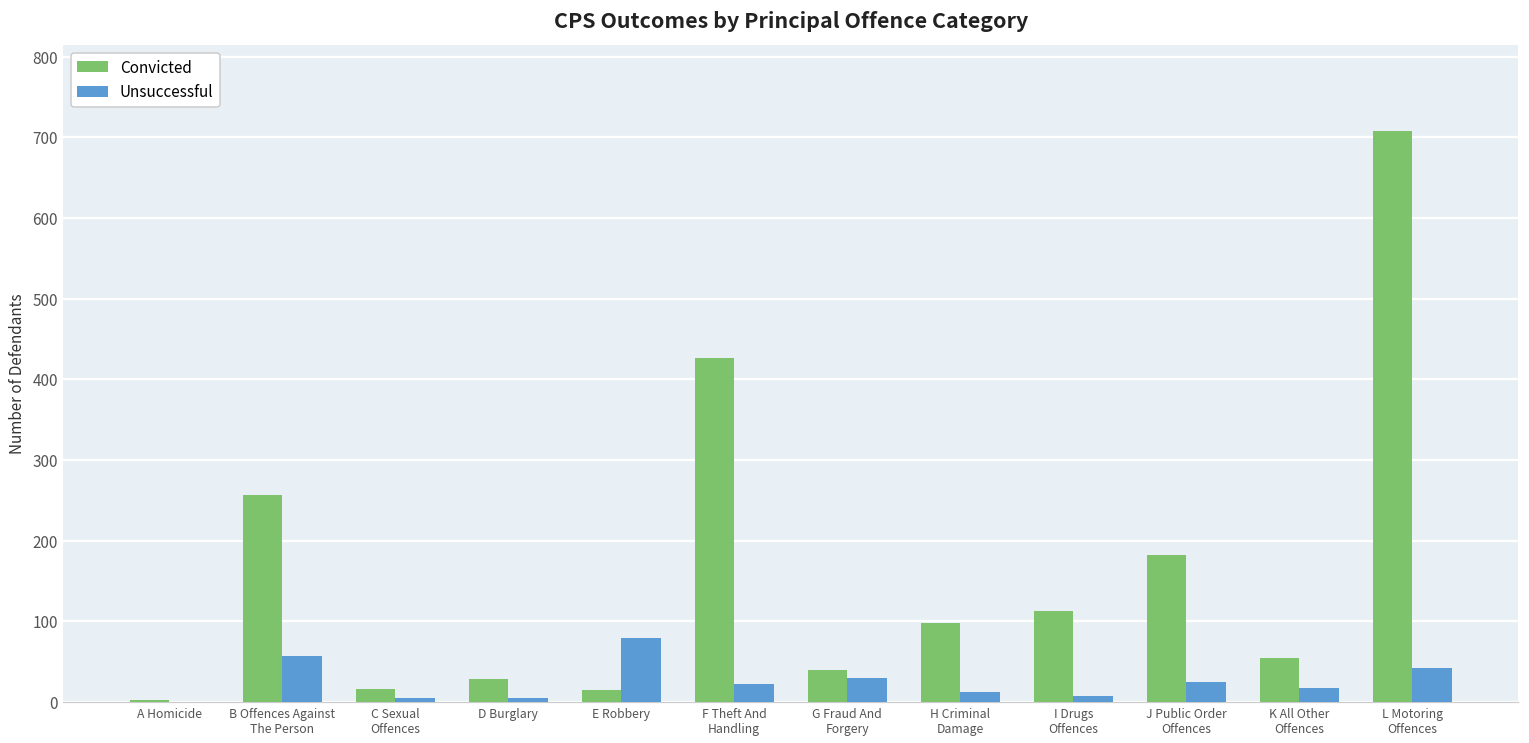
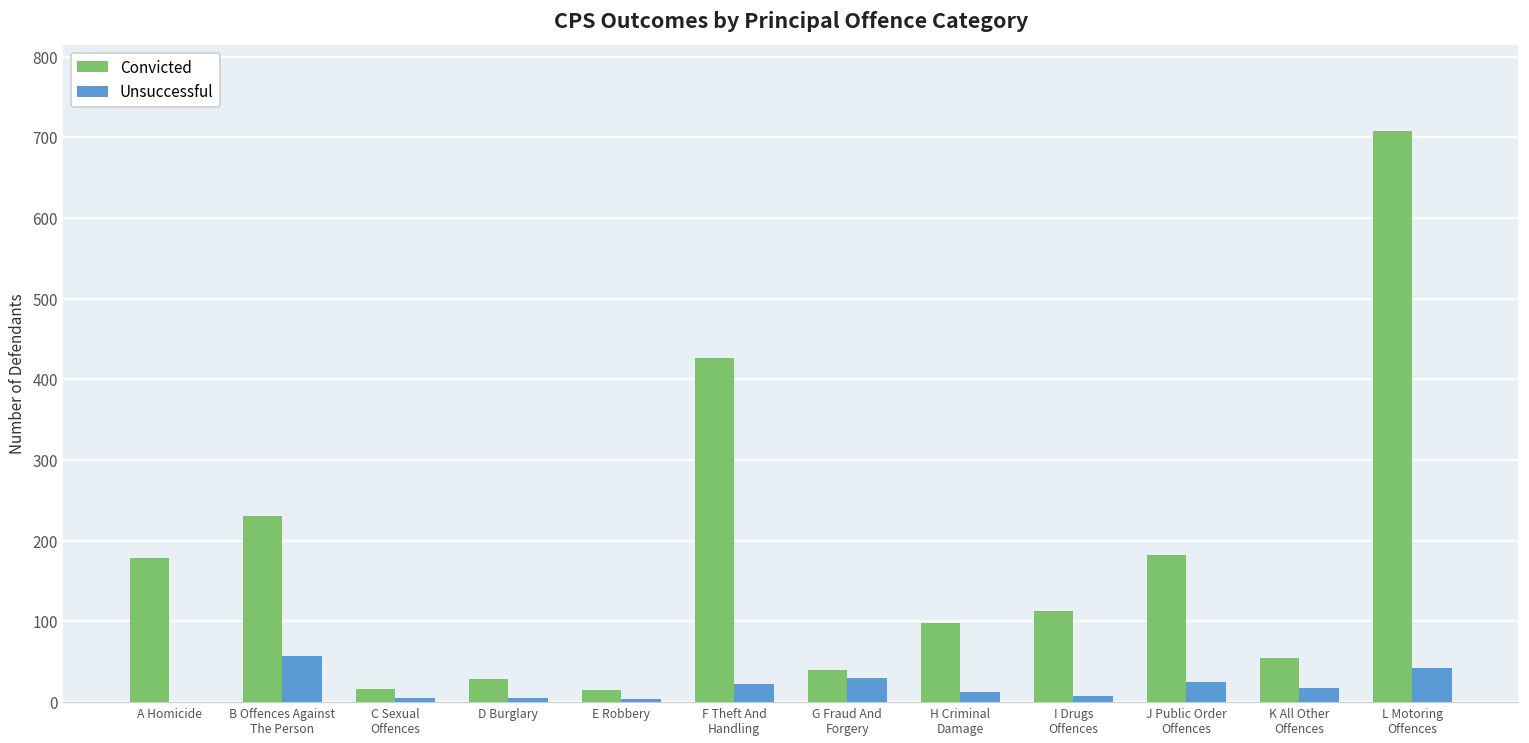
  {
    "Convicted": {
-     "A Homicide": 0,
-     "B Offences Against The Person": 260,
+     "A Homicide": 180,
+     "B Offences Against The Person": 230,
      "C Sexual Offences": 20,
      "D Burglary": 30,
      "E Robbery": 20,
      "F Theft And Handling": 430,
      "G Fraud And Forgery": 40,
      "H Criminal Damage": 100,
      "I Drugs Offences": 110,
      "J Public Order Offences": 180,
      "K All Other Offences": 50,
      "L Motoring Offences": 710
    },
    "Unsuccessful": {
      "A Homicide": 0,
      "B Offences Against The Person": 60,
      "C Sexual Offences": 10,
      "D Burglary": 10,
-     "E Robbery": 80,
+     "E Robbery": 0,
      "F Theft And Handling": 20,
      "G Fraud And Forgery": 30,
      "H Criminal Damage": 10,
      "I Drugs Offences": 10,
      "J Public Order Offences": 30,
      "K All Other Offences": 20,
      "L Motoring Offences": 40
    }
  }
